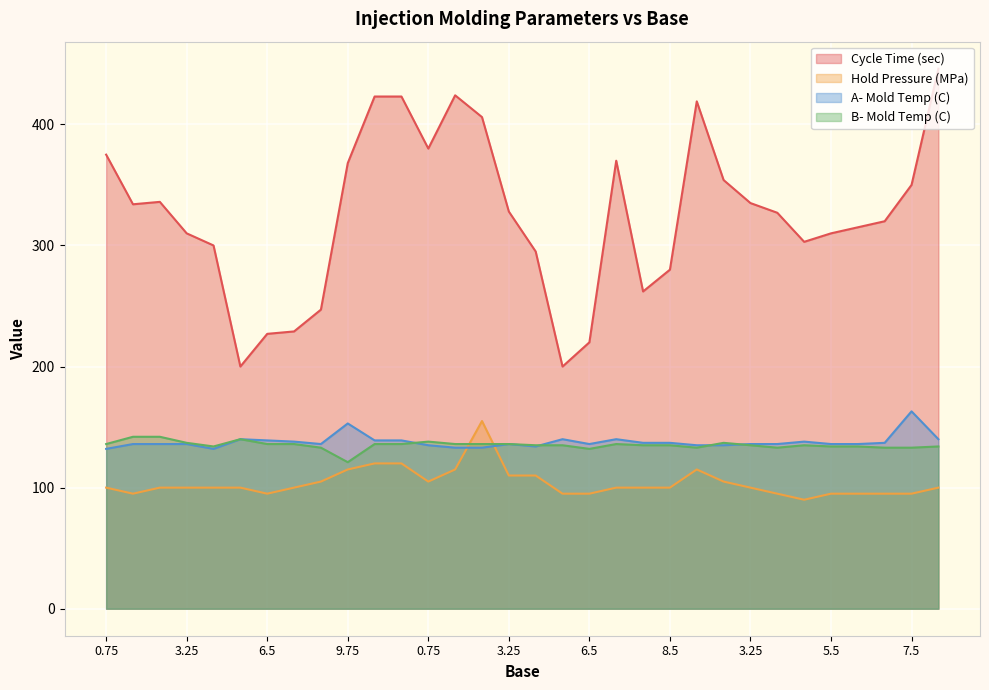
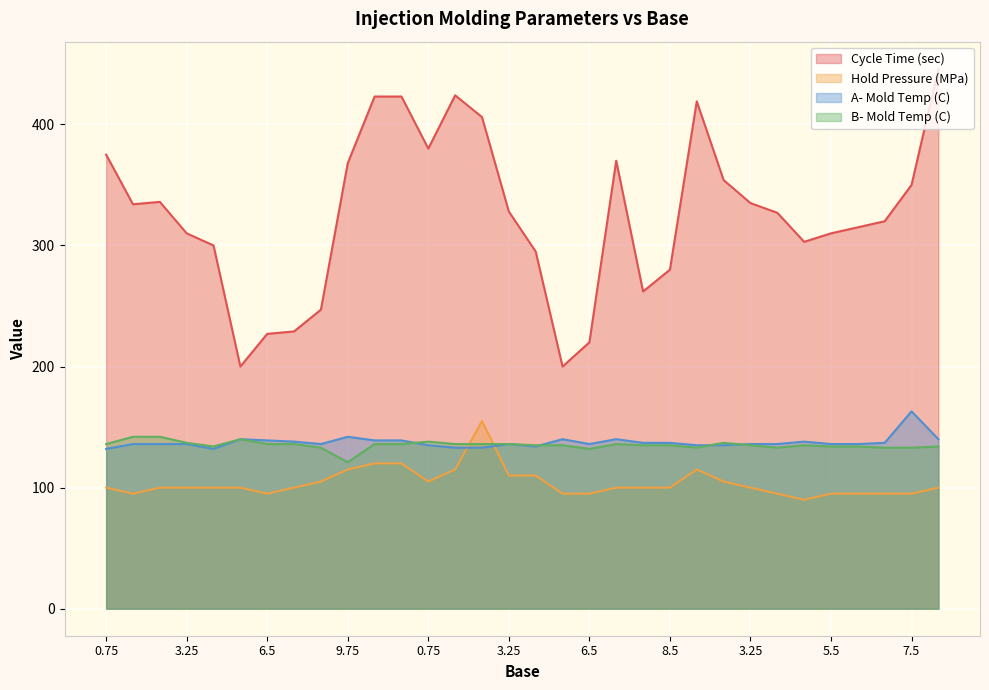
  {
    "A- Mold Temp (C)": {
-     "9.75": 153,
+     "9.75": 142,
      "7.5": 163
    },
    "B- Mold Temp (C)": {
      "9.75": 121,
      "7.5": 133
    }
  }
